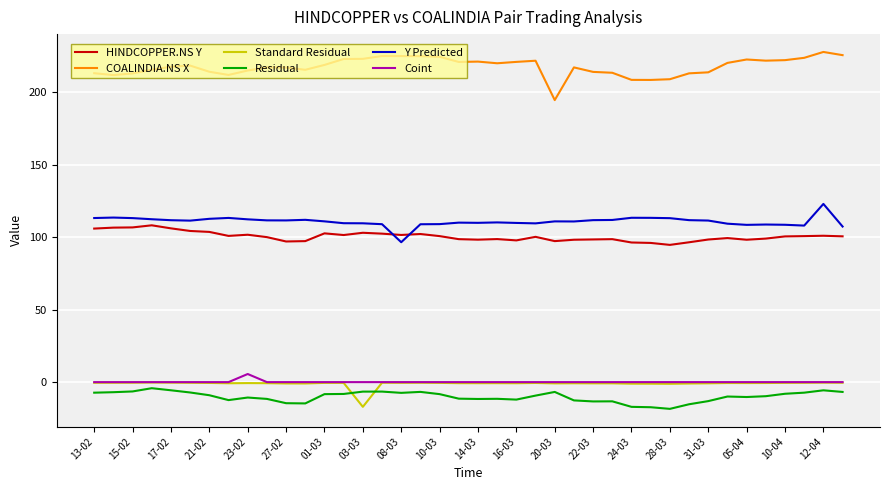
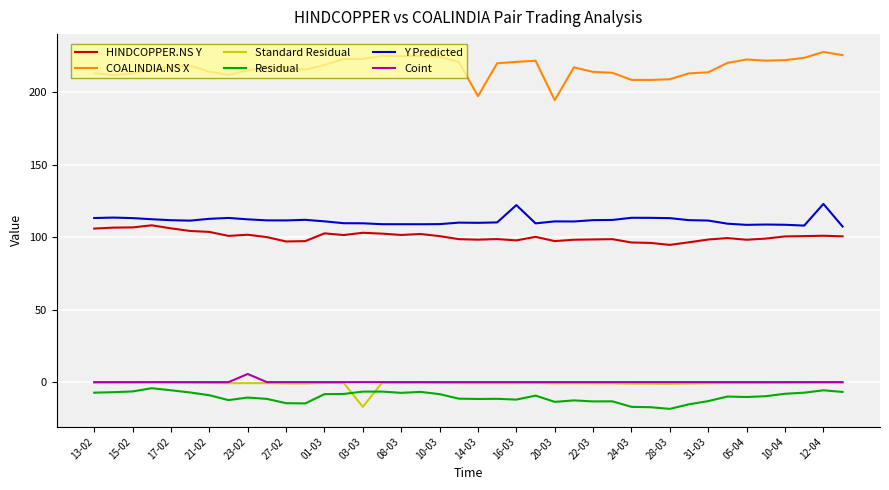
  {
    "HINDCOPPER.NS Y": {
      "13-02": 106,
      "15-02": 107,
      "17-02": 106,
      "21-02": 104,
      "23-02": 102,
      "27-02": 97,
      "01-03": 103,
      "03-03": 103,
      "08-03": 102,
      "10-03": 101,
      "14-03": 98,
      "16-03": 98,
      "20-03": 97,
      "22-03": 98,
      "24-03": 96,
      "28-03": 95,
      "31-03": 98,
      "05-04": 98,
      "10-04": 101,
      "12-04": 101
    },
    "COALINDIA.NS X": {
-     "14-03": 221,
+     "14-03": 197,
      "16-03": 221,
      "20-03": 195,
      "22-03": 214,
      "24-03": 208,
      "28-03": 209,
      "31-03": 214,
      "05-04": 223,
      "10-04": 222,
      "12-04": 228
    },
    "Standard Residual": {
      "23-02": -1,
      "03-03": -17
    },
    "Residual": {
      "13-02": -7,
      "15-02": -6,
      "17-02": -6,
      "21-02": -9,
      "23-02": -11,
      "27-02": -15,
      "01-03": -8,
      "03-03": -7,
      "08-03": -7,
      "10-03": -8,
      "14-03": -12,
      "16-03": -12,
-     "20-03": -7,
+     "20-03": -14,
      "22-03": -13,
      "24-03": -17,
      "28-03": -18,
      "31-03": -13,
      "05-04": -10,
      "10-04": -8,
      "12-04": -6
    },
    "Y Predicted": {
      "13-02": 113,
      "15-02": 113,
      "17-02": 112,
      "21-02": 113,
      "23-02": 112,
      "27-02": 112,
      "01-03": 111,
      "03-03": 110,
-     "08-03": 97,
+     "08-03": 109,
      "10-03": 109,
      "14-03": 110,
-     "16-03": 110,
+     "16-03": 122,
      "20-03": 111,
      "22-03": 112,
      "24-03": 113,
      "28-03": 113,
      "31-03": 111,
      "05-04": 108,
      "10-04": 109,
      "12-04": 123
    },
    "Coint": {
      "23-02": 6,
      "03-03": 0
    }
  }
